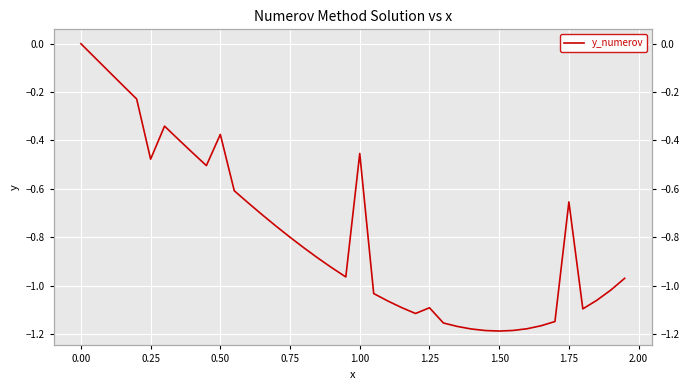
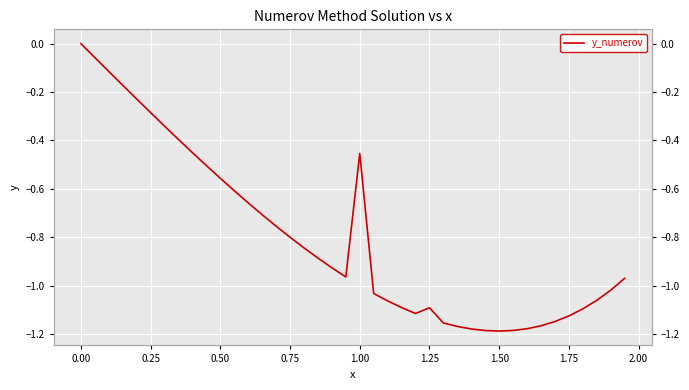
  {
    "0.00": 0.00,
-   "0.25": -0.48,
-   "0.50": -0.38,
+   "0.25": -0.29,
+   "0.50": -0.56,
    "0.75": -0.80,
    "1.00": -0.45,
    "1.25": -1.09,
    "1.50": -1.19,
-   "1.75": -0.65
+   "1.75": -1.13
  }
